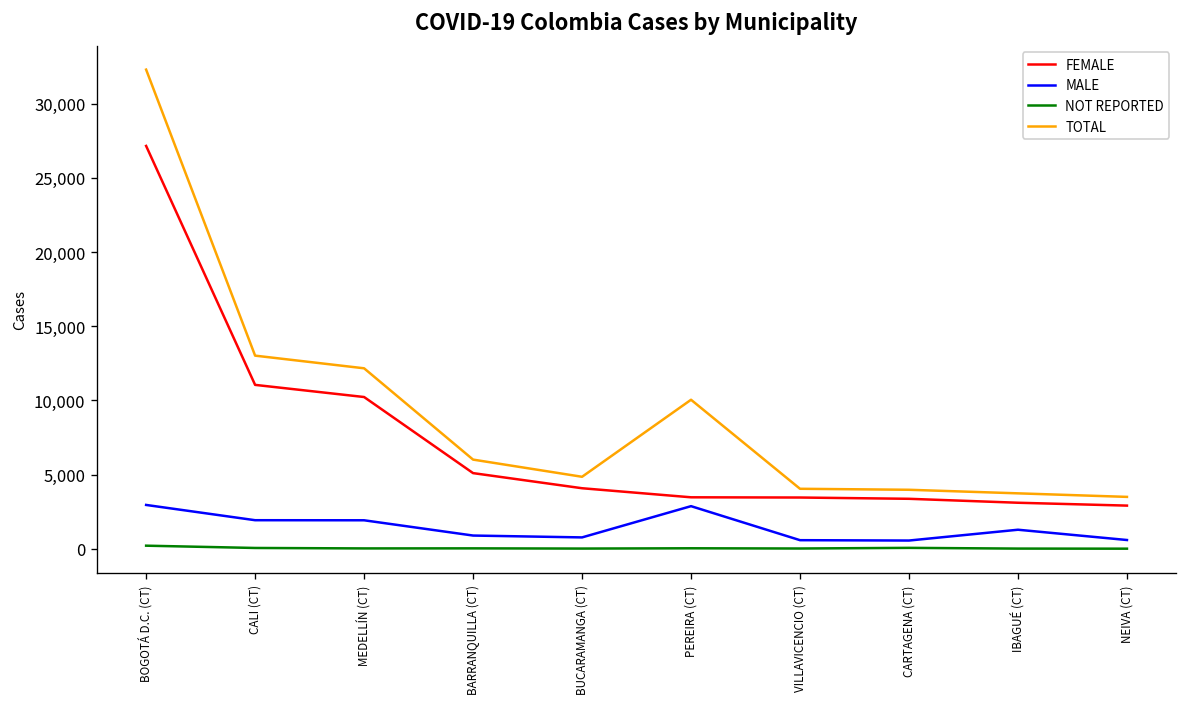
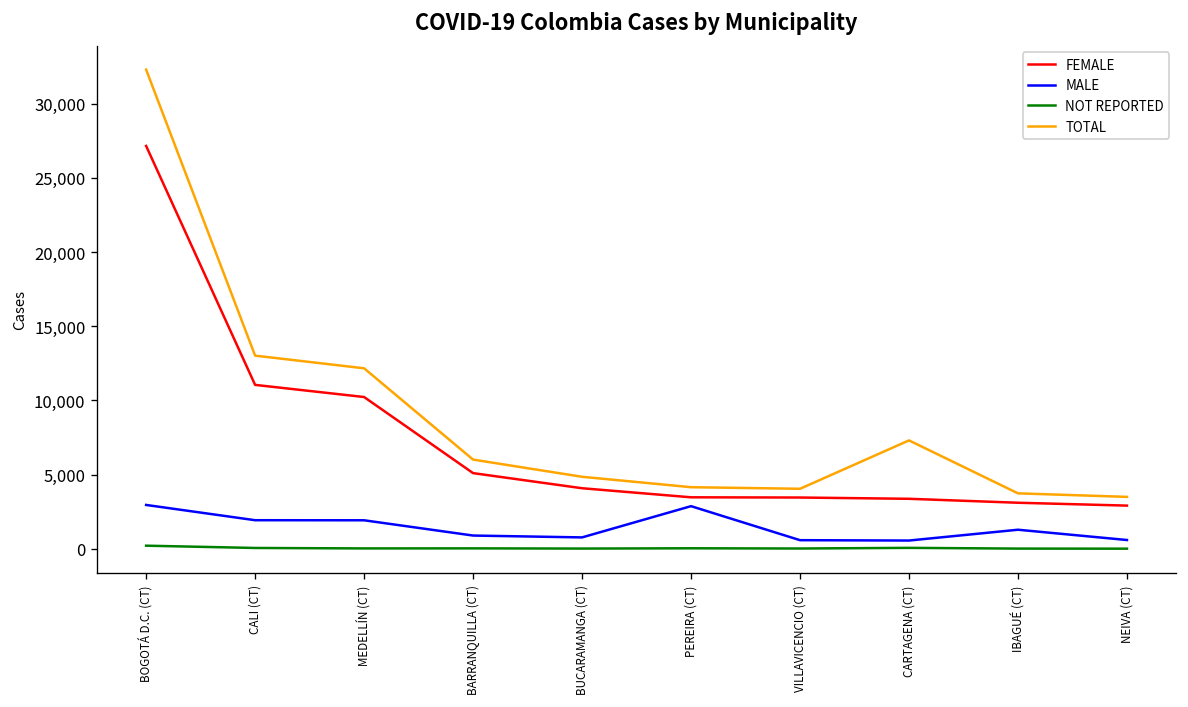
  {
    "FEMALE": {
      "BOGOTÁ D.C. (CT)": "27,100",
      "CALI (CT)": "11,000",
      "MEDELLÍN (CT)": "10,200",
      "BARRANQUILLA (CT)": "5,100",
      "BUCARAMANGA (CT)": "4,100",
      "PEREIRA (CT)": "3,500",
      "VILLAVICENCIO (CT)": "3,500",
      "CARTAGENA (CT)": "3,400",
      "IBAGUÉ (CT)": "3,100",
      "NEIVA (CT)": "2,900"
    },
    "MALE": {
      "BOGOTÁ D.C. (CT)": "3,000",
      "CALI (CT)": "1,900",
      "MEDELLÍN (CT)": "1,900",
      "BARRANQUILLA (CT)": "900",
      "BUCARAMANGA (CT)": "800",
      "PEREIRA (CT)": "2,900",
      "VILLAVICENCIO (CT)": "600",
      "CARTAGENA (CT)": "600",
      "IBAGUÉ (CT)": "1,300",
      "NEIVA (CT)": "600"
    },
    "NOT REPORTED": {
      "BOGOTÁ D.C. (CT)": "200",
      "CALI (CT)": "100",
      "MEDELLÍN (CT)": "0",
      "BARRANQUILLA (CT)": "0",
      "BUCARAMANGA (CT)": "0",
      "PEREIRA (CT)": "0",
      "VILLAVICENCIO (CT)": "0",
      "CARTAGENA (CT)": "100",
      "IBAGUÉ (CT)": "0",
      "NEIVA (CT)": "0"
    },
    "TOTAL": {
      "BOGOTÁ D.C. (CT)": "32,300",
      "CALI (CT)": "13,000",
      "MEDELLÍN (CT)": "12,200",
      "BARRANQUILLA (CT)": "6,000",
      "BUCARAMANGA (CT)": "4,800",
-     "PEREIRA (CT)": "10,000",
+     "PEREIRA (CT)": "4,100",
      "VILLAVICENCIO (CT)": "4,000",
-     "CARTAGENA (CT)": "4,000",
+     "CARTAGENA (CT)": "7,300",
      "IBAGUÉ (CT)": "3,700",
      "NEIVA (CT)": "3,500"
    }
  }
